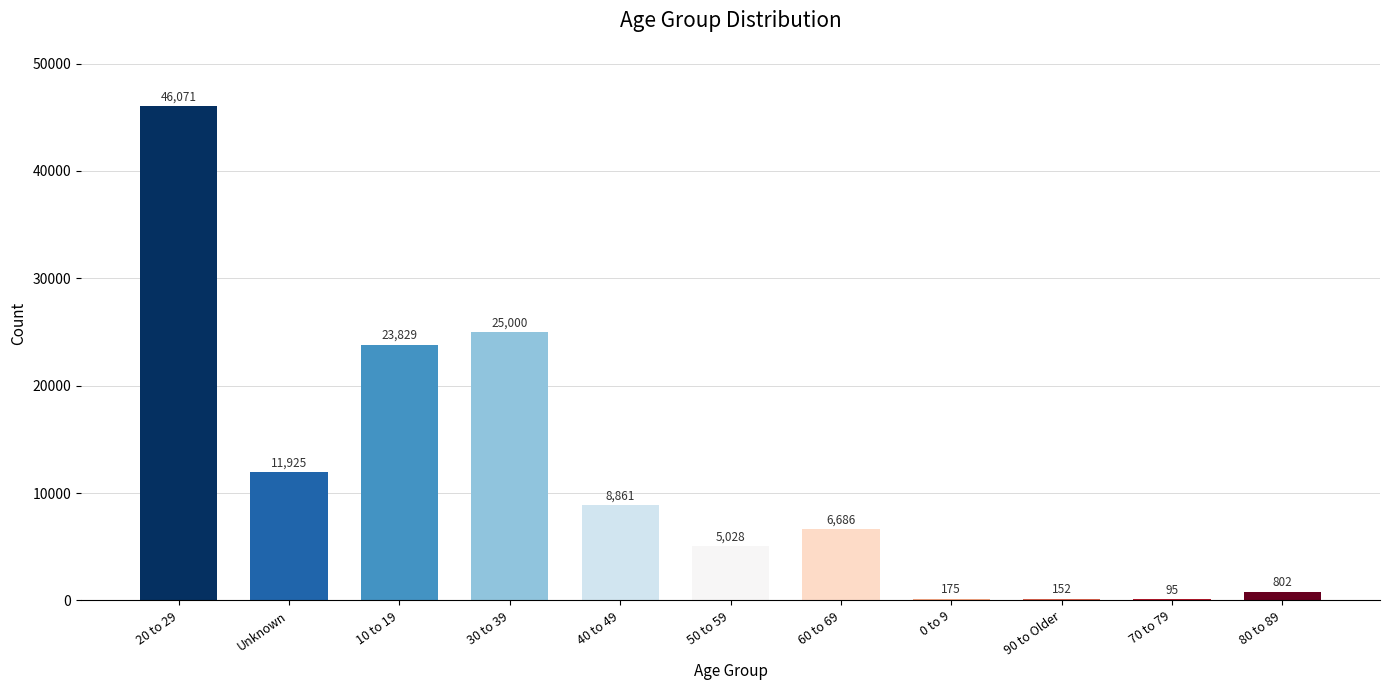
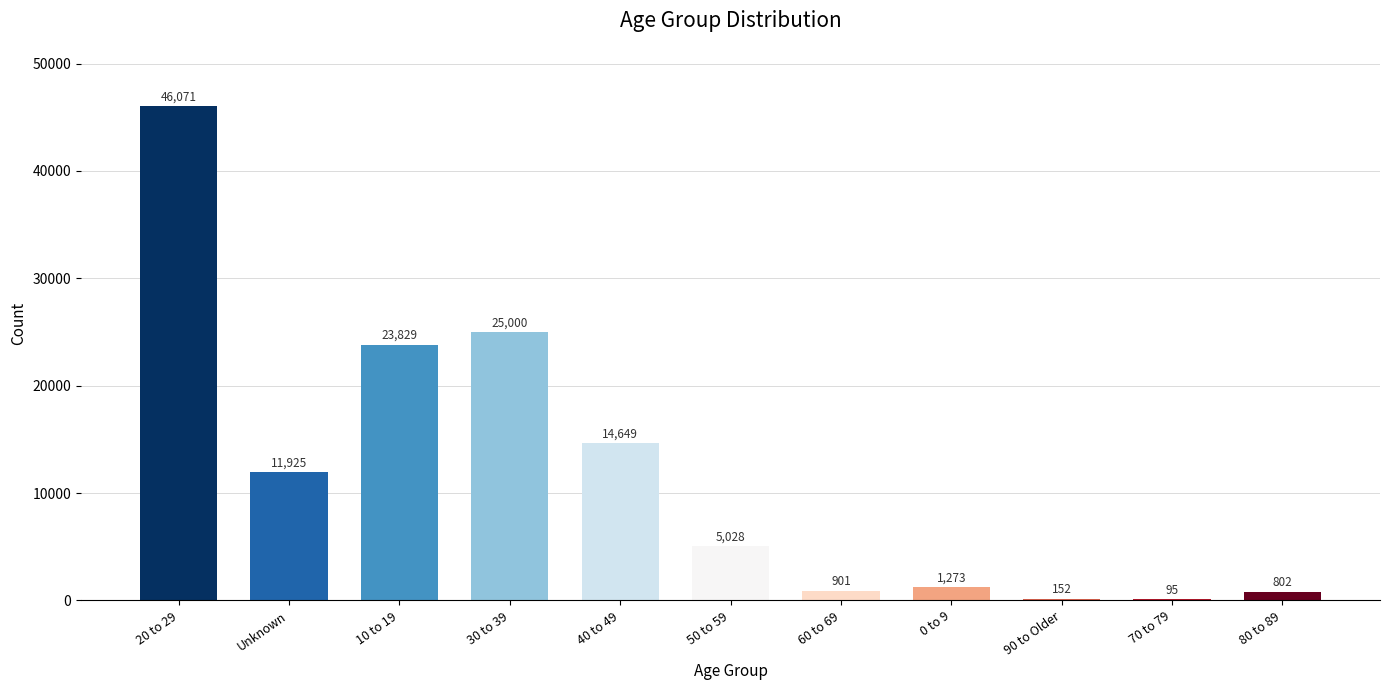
  {
    "20 to 29": "46,071",
    "Unknown": "11,925",
    "10 to 19": "23,829",
    "30 to 39": "25,000",
-   "40 to 49": "8,861",
+   "40 to 49": "14,649",
    "50 to 59": "5,028",
-   "60 to 69": "6,686",
-   "0 to 9": "175",
+   "60 to 69": "901",
+   "0 to 9": "1,273",
    "90 to Older": "152",
    "70 to 79": "95",
    "80 to 89": "802"
  }
